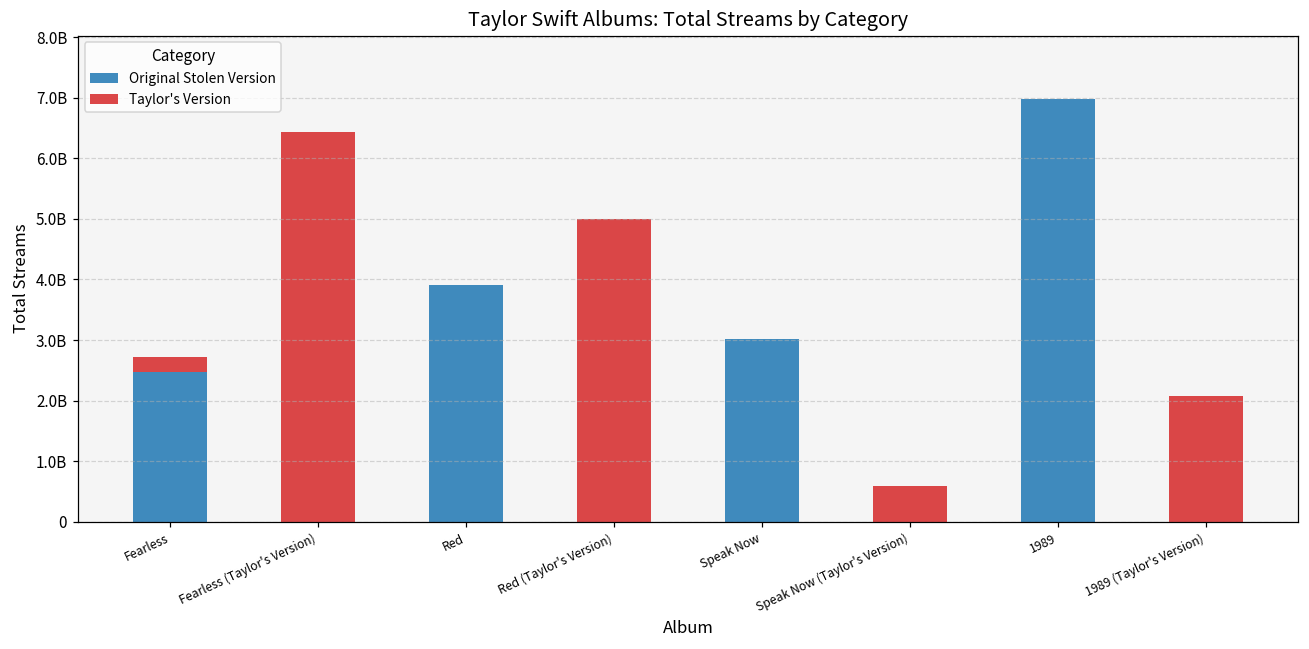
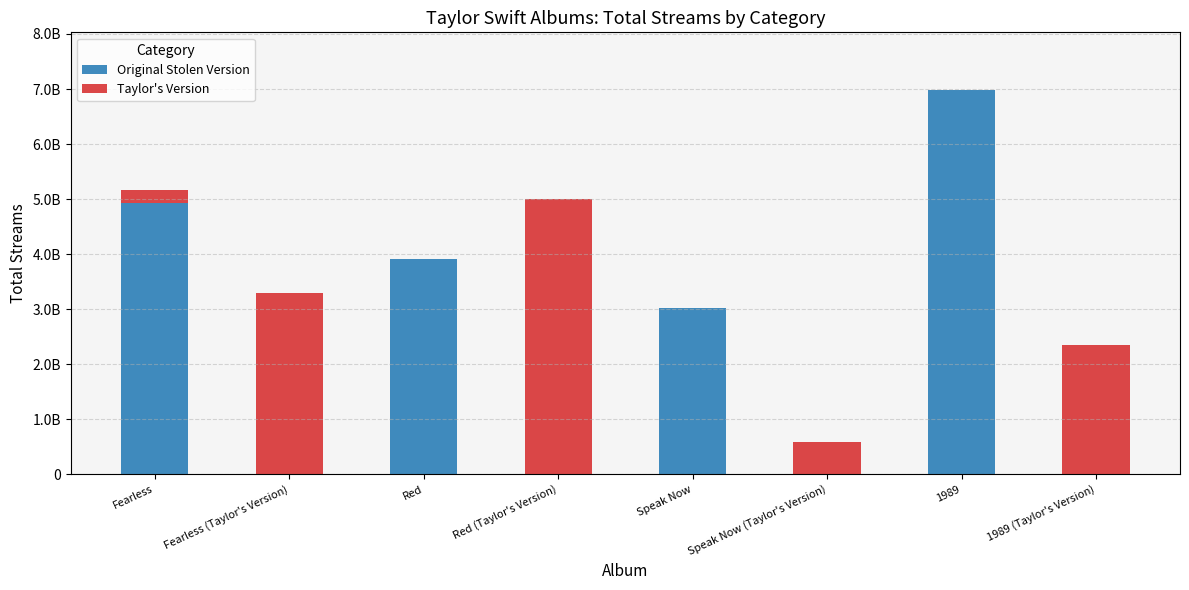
  {
    "Original Stolen Version": {
-     "Fearless": 2500000000,
+     "Fearless": 4900000000,
      "Fearless (Taylor's Version)": 0,
      "Red": 3900000000,
      "Red (Taylor's Version)": 0,
      "Speak Now": 3000000000,
      "Speak Now (Taylor's Version)": 0,
      "1989": 7000000000,
      "1989 (Taylor's Version)": 0
    },
    "Taylor's Version": {
      "Fearless": 200000000,
-     "Fearless (Taylor's Version)": 6400000000,
+     "Fearless (Taylor's Version)": 3300000000,
      "Red": 0,
      "Red (Taylor's Version)": 5000000000,
      "Speak Now": 0,
      "Speak Now (Taylor's Version)": 600000000,
      "1989": 0,
-     "1989 (Taylor's Version)": 2100000000
+     "1989 (Taylor's Version)": 2300000000
    }
  }
